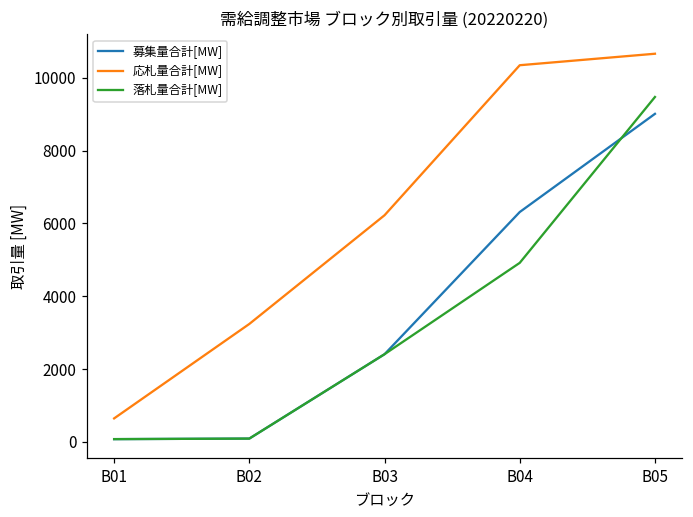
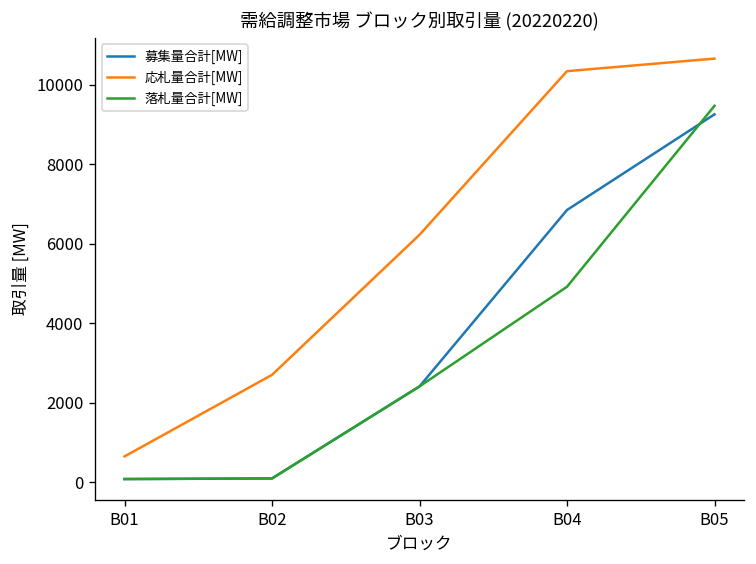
  {
    "募集量合計[MW]": {
-     "B04": 6300,
-     "B05": 9000
+     "B04": 6800,
+     "B05": 9300
    },
    "応札量合計[MW]": {
      "B01": 600,
-     "B02": 3200,
+     "B02": 2700,
      "B03": 6200,
      "B04": 10300,
      "B05": 10700
    },
    "落札量合計[MW]": {
      "B04": 4900,
      "B05": 9500
    }
  }
